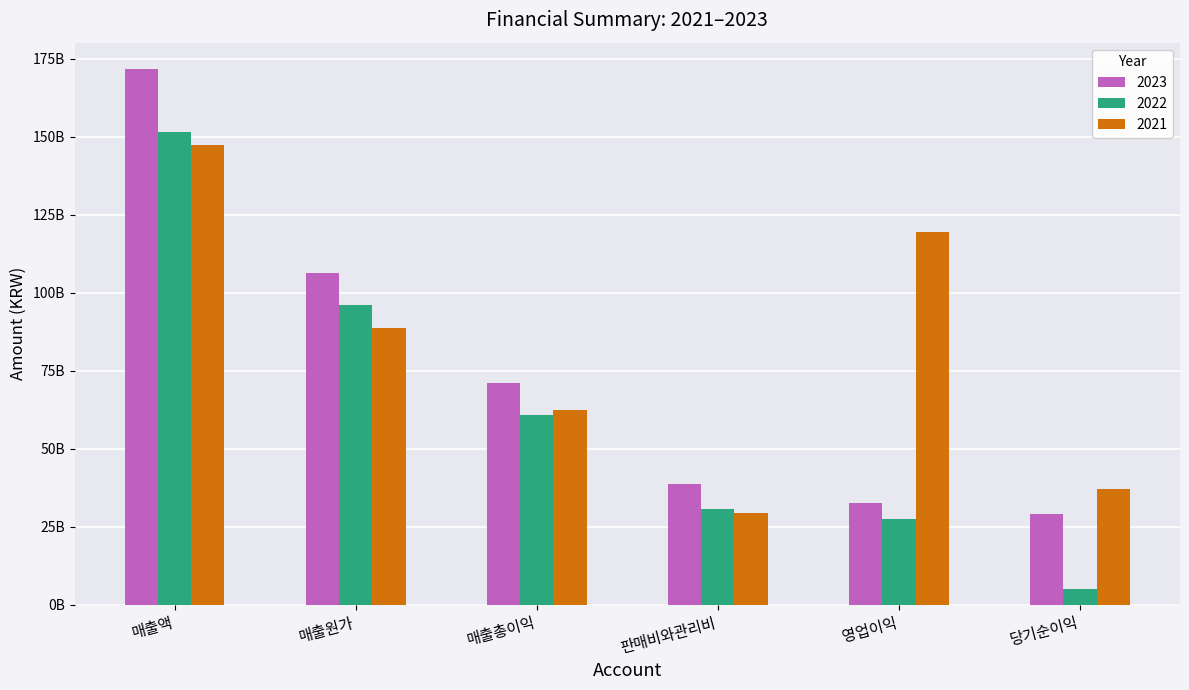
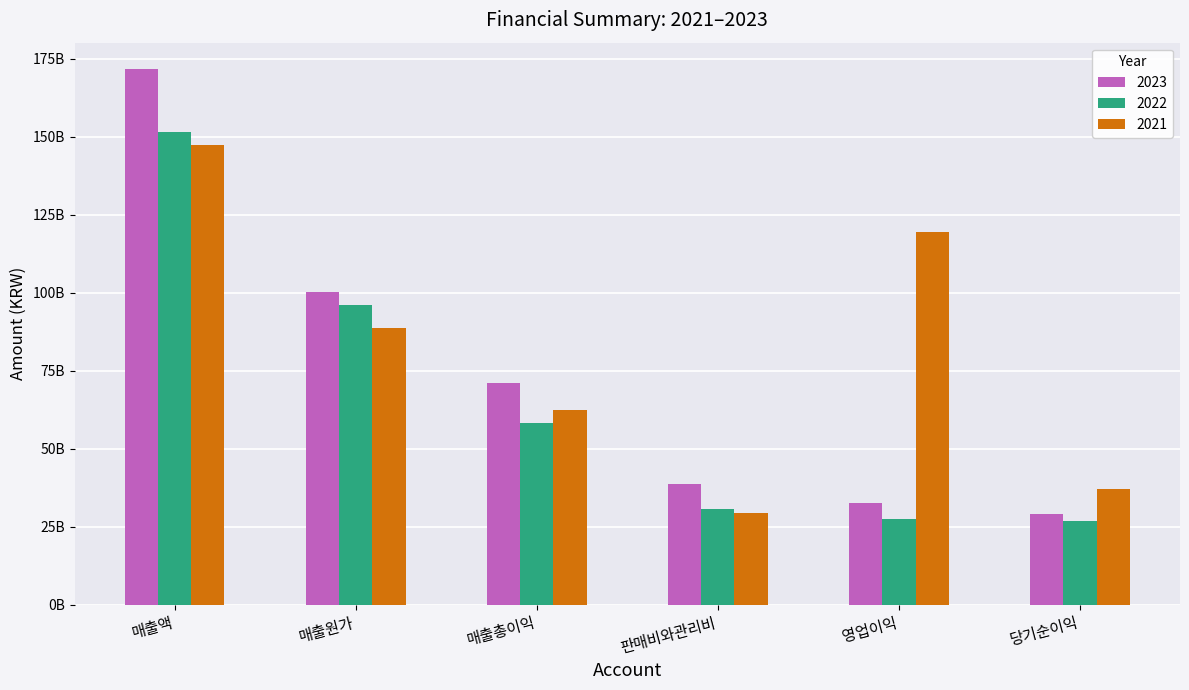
  {
    "2023": {
      "매출액": 172000000000,
-     "매출원가": 106000000000,
+     "매출원가": 100000000000,
      "매출총이익": 71000000000,
      "판매비와관리비": 39000000000,
      "영업이익": 33000000000,
      "당기순이익": 29000000000
    },
    "2022": {
      "매출액": 152000000000,
      "매출원가": 96000000000,
-     "매출총이익": 61000000000,
+     "매출총이익": 58000000000,
      "판매비와관리비": 31000000000,
      "영업이익": 27000000000,
-     "당기순이익": 5000000000
+     "당기순이익": 27000000000
    },
    "2021": {
      "매출액": 147000000000,
      "매출원가": 89000000000,
      "매출총이익": 62000000000,
      "판매비와관리비": 29000000000,
      "영업이익": 120000000000,
      "당기순이익": 37000000000
    }
  }
